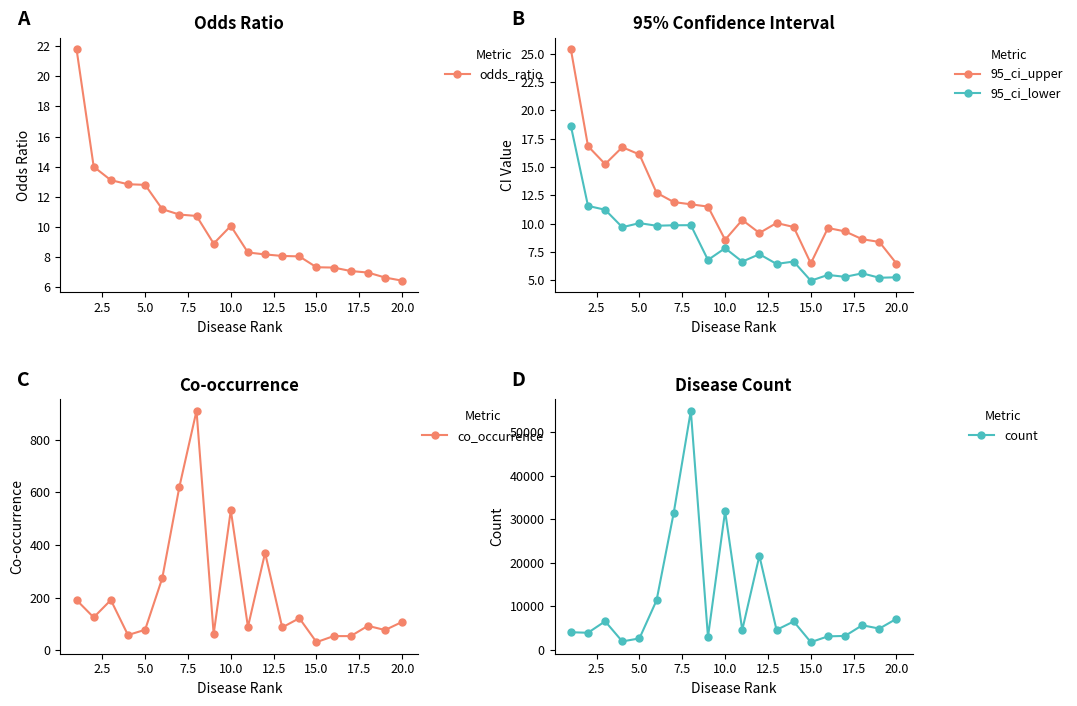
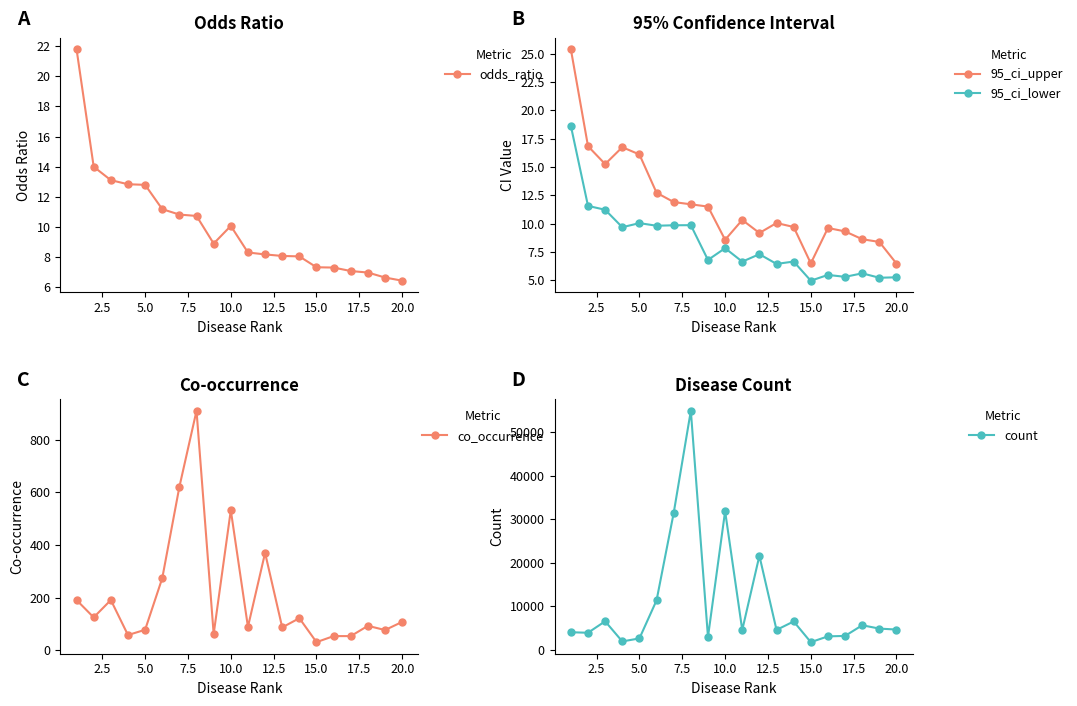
  {
    "Odds Ratio": {
      "5.0": 12.8,
      "10.0": 10.1,
      "15.0": 7.3,
      "20.0": 6.5
    },
    "95% Confidence Interval": {
      "95_ci_upper": {
        "5.0": 16.1,
        "10.0": 8.6,
        "15.0": 6.5,
        "20.0": 6.5
      },
      "95_ci_lower": {
        "5.0": 10.0,
        "10.0": 7.8,
        "15.0": 5.0,
        "20.0": 5.3
      }
    },
    "Co-occurrence": {
      "5.0": 80,
      "10.0": 530,
      "15.0": 30,
      "20.0": 110
    },
    "Disease Count": {
      "5.0": 3000,
      "10.0": 32000,
      "15.0": 2000,
-     "20.0": 7000
+     "20.0": 5000
    }
  }
